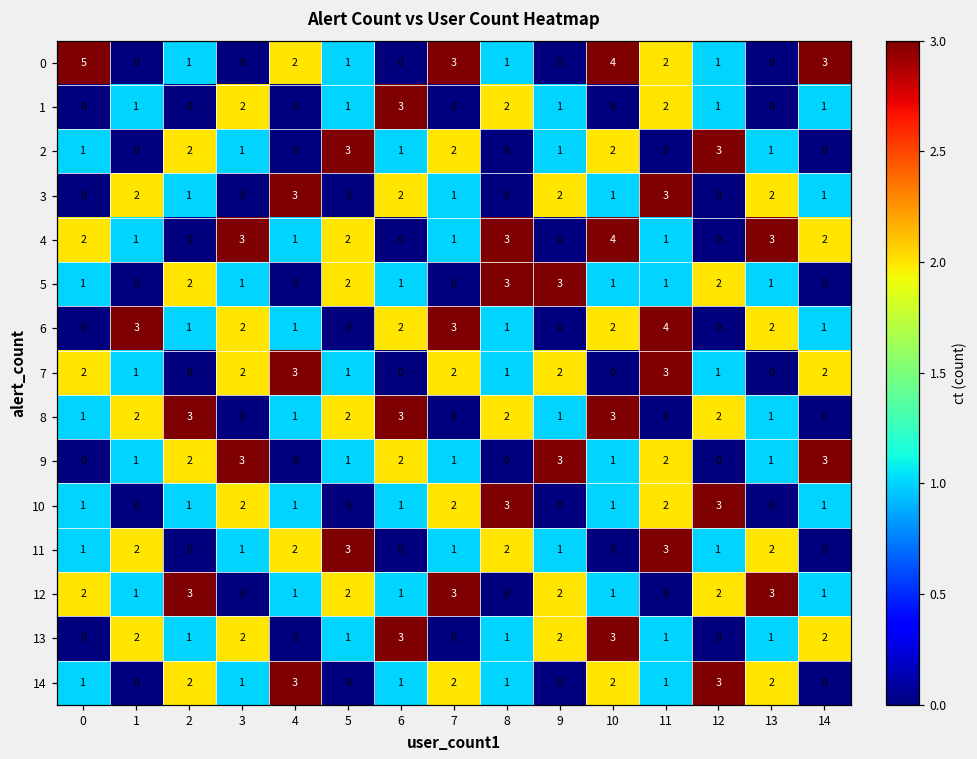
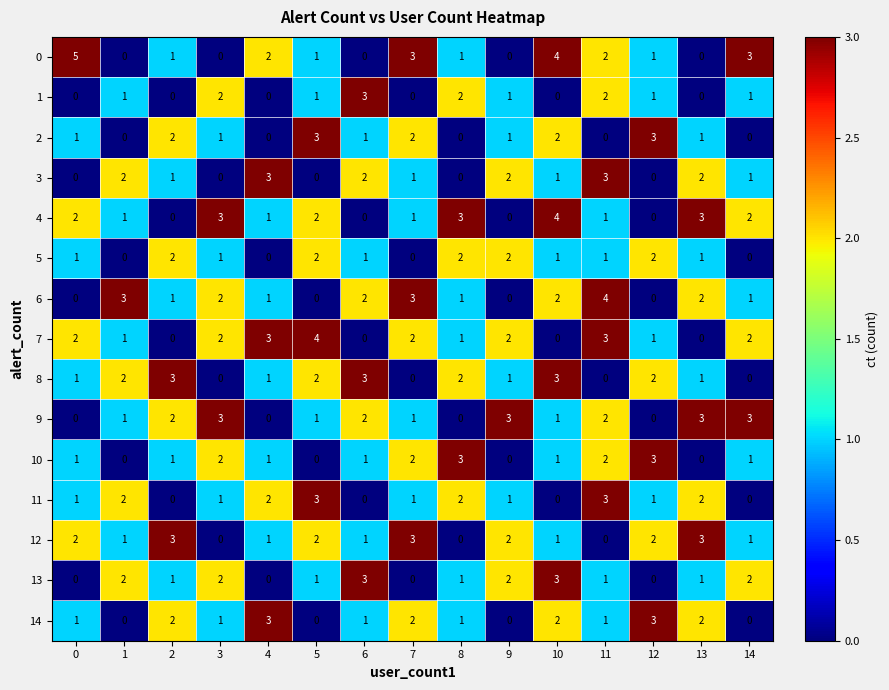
  {
    "5": {
      "0": 1,
      "1": 0,
      "2": 2,
      "3": 1,
      "4": 0,
      "5": 2,
      "6": 1,
      "7": 0,
-     "8": 3,
-     "9": 3,
+     "8": 2,
+     "9": 2,
      "10": 1,
      "11": 1,
      "12": 2,
      "13": 1,
      "14": 0
    },
    "7": {
      "0": 2,
      "1": 1,
      "2": 0,
      "3": 2,
      "4": 3,
-     "5": 1,
+     "5": 4,
      "6": 0,
      "7": 2,
      "8": 1,
      "9": 2,
      "10": 0,
      "11": 3,
      "12": 1,
      "13": 0,
      "14": 2
    },
    "9": {
      "0": 0,
      "1": 1,
      "2": 2,
      "3": 3,
      "4": 0,
      "5": 1,
      "6": 2,
      "7": 1,
      "8": 0,
      "9": 3,
      "10": 1,
      "11": 2,
      "12": 0,
-     "13": 1,
+     "13": 3,
      "14": 3
    }
  }
